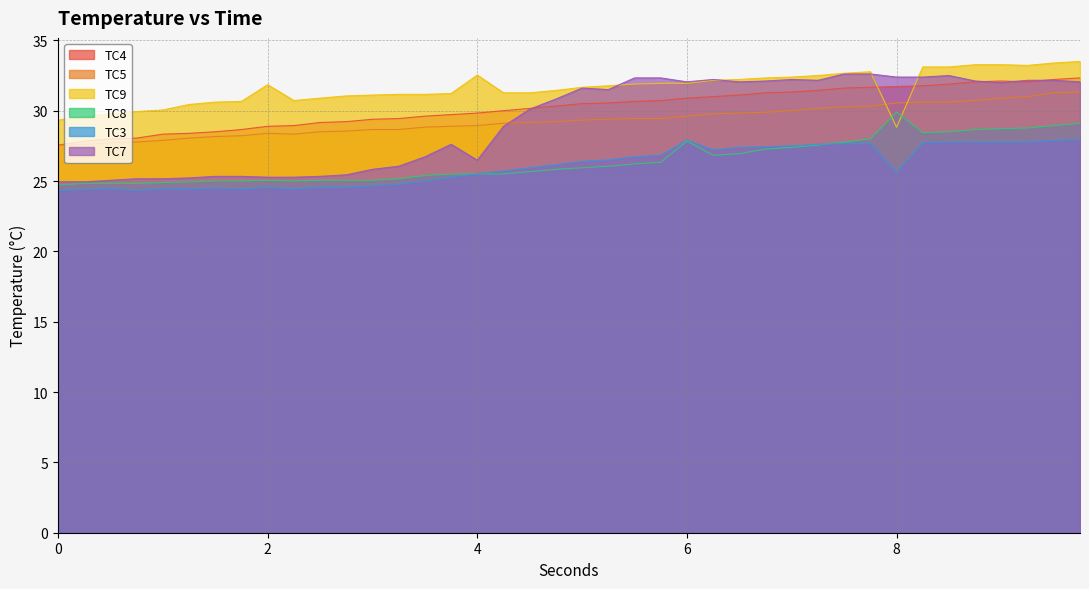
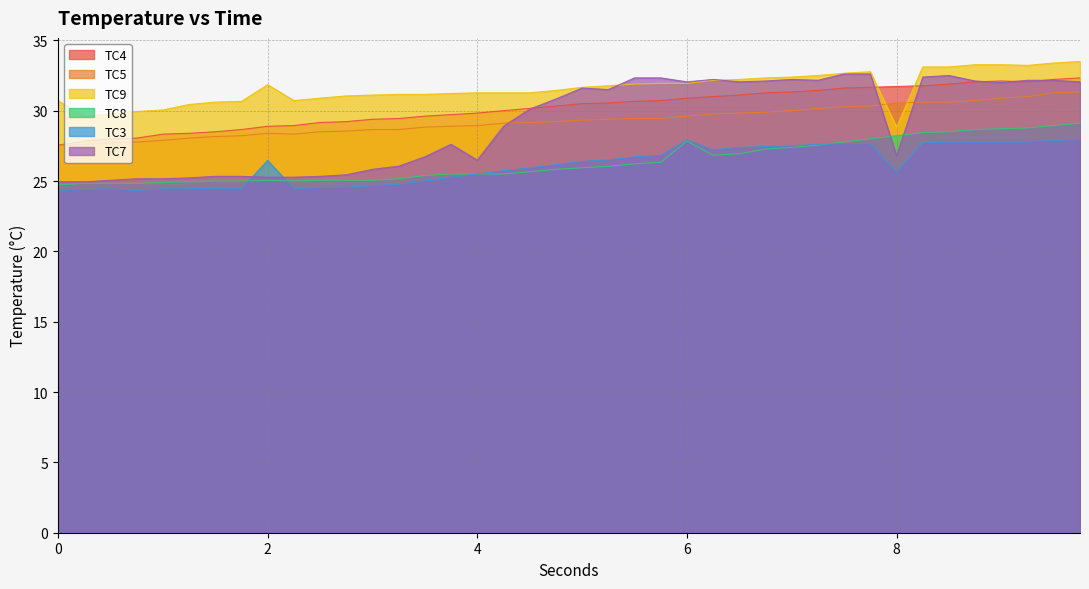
  {
    "TC9": {
-     "0": 29.3,
+     "0": 30.7,
      "2": 31.9,
-     "4": 32.5,
+     "4": 31.3,
      "8": 28.8
    },
    "TC8": {
      "0": 24.7,
      "2": 25.1,
-     "8": 29.9
+     "8": 28.2
    },
    "TC3": {
      "0": 24.3,
-     "2": 24.6,
+     "2": 26.5,
      "8": 25.6
    },
    "TC7": {
      "0": 25.0,
      "2": 25.3,
      "4": 26.5,
-     "8": 32.4
+     "8": 26.8
    }
  }
